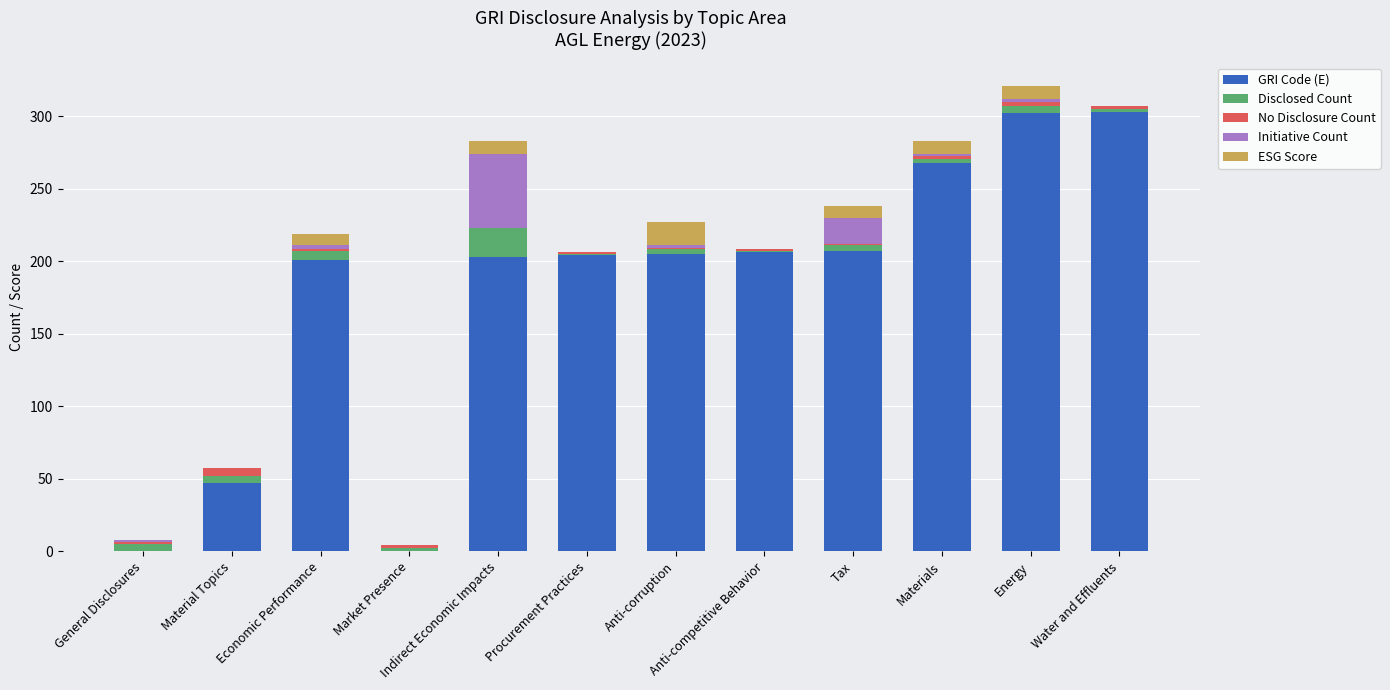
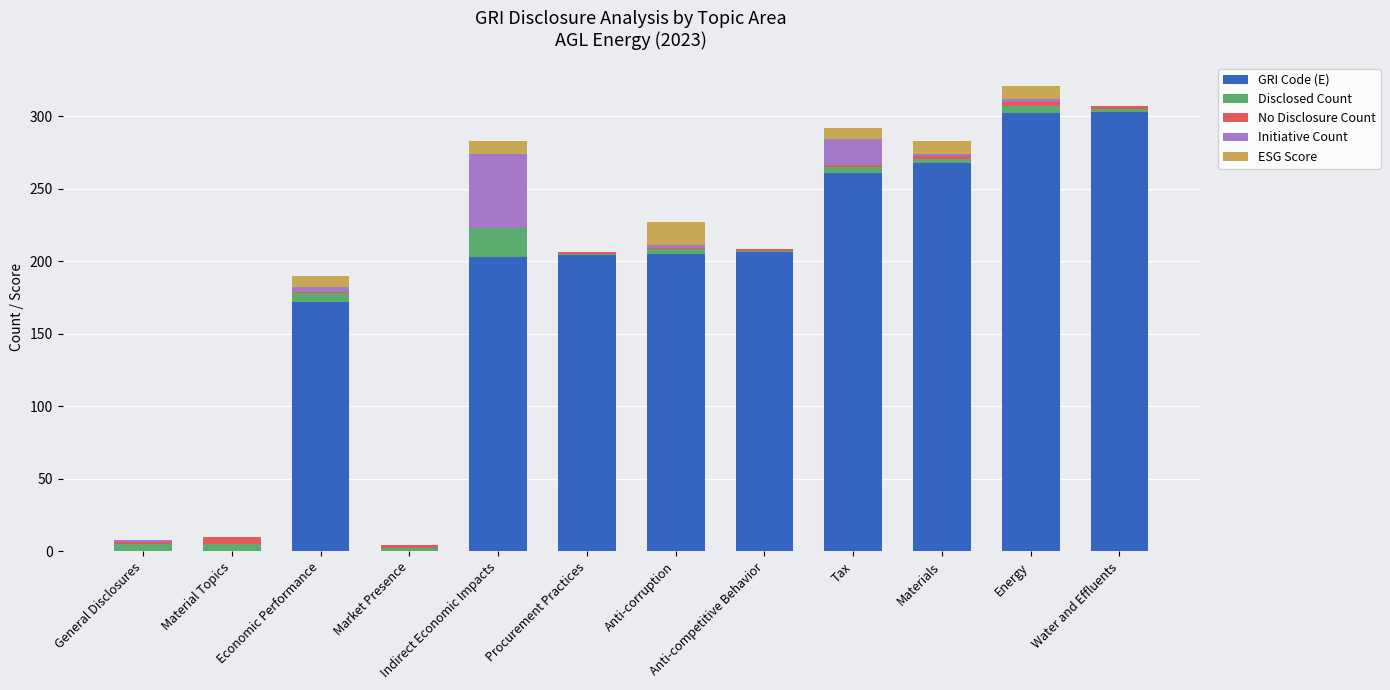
  {
    "GRI Code (E)": {
      "General Disclosures": 0,
-     "Material Topics": 47,
-     "Economic Performance": 201,
+     "Material Topics": 0,
+     "Economic Performance": 172,
      "Market Presence": 0,
      "Indirect Economic Impacts": 203,
      "Procurement Practices": 204,
      "Anti-corruption": 205,
      "Anti-competitive Behavior": 206,
-     "Tax": 207,
+     "Tax": 261,
      "Materials": 268,
      "Energy": 302,
      "Water and Effluents": 303
    },
    "Disclosed Count": {
      "General Disclosures": 5,
      "Material Topics": 5,
      "Economic Performance": 6,
      "Market Presence": 2,
      "Indirect Economic Impacts": 20,
      "Anti-corruption": 3,
      "Tax": 4,
      "Materials": 3,
      "Energy": 5,
      "Water and Effluents": 2
    },
    "No Disclosure Count": {
      "Material Topics": 5,
      "Market Presence": 2,
      "Indirect Economic Impacts": 0,
      "Materials": 2,
      "Energy": 3,
      "Water and Effluents": 2
    },
    "Initiative Count": {
      "General Disclosures": 2,
      "Material Topics": 0,
      "Economic Performance": 3,
      "Market Presence": 0,
      "Indirect Economic Impacts": 51,
      "Procurement Practices": 0,
      "Anti-corruption": 2,
      "Anti-competitive Behavior": 0,
      "Tax": 18,
      "Energy": 2,
      "Water and Effluents": 0
    },
    "ESG Score": {
      "General Disclosures": 0,
      "Material Topics": 0,
      "Economic Performance": 8,
      "Market Presence": 0,
      "Indirect Economic Impacts": 9,
      "Procurement Practices": 0,
      "Anti-corruption": 16,
      "Anti-competitive Behavior": 0,
      "Tax": 8,
      "Materials": 9,
      "Energy": 9,
      "Water and Effluents": 0
    }
  }
